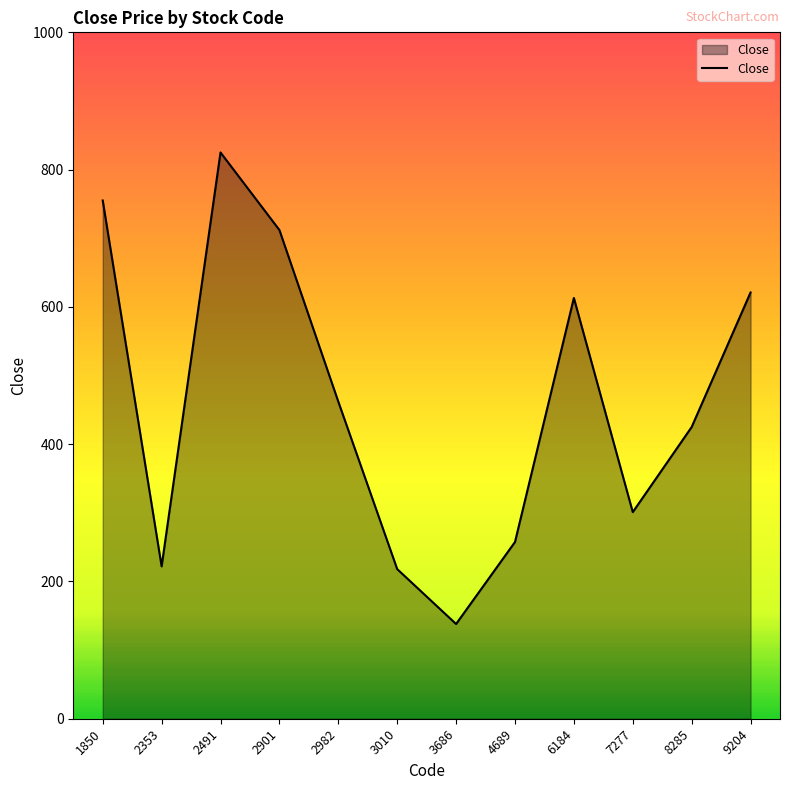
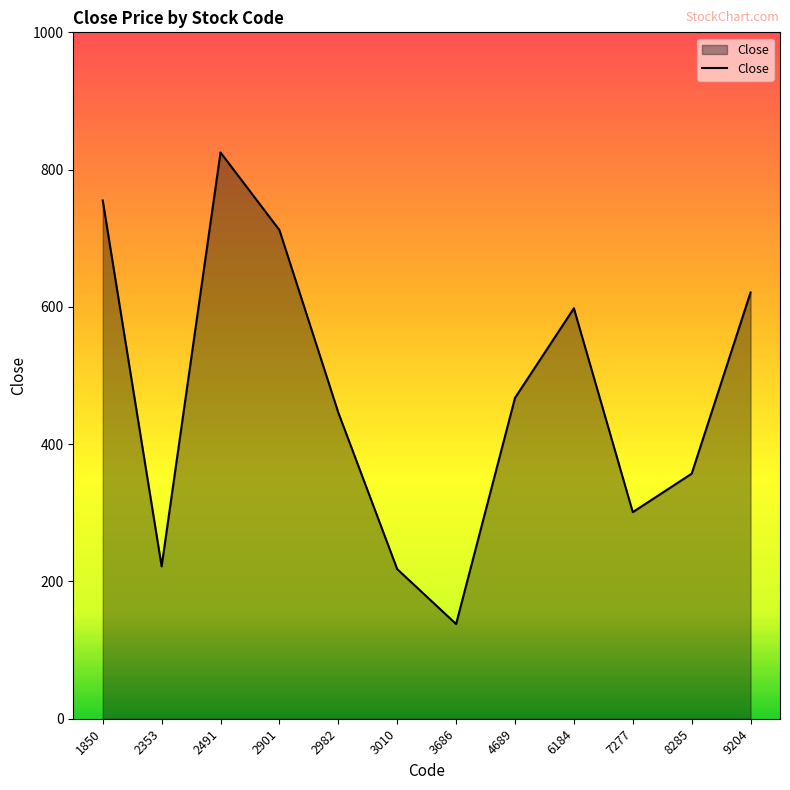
  {
    "1850": 760,
    "2353": 220,
    "2491": 830,
    "2901": 710,
-   "2982": 460,
+   "2982": 450,
    "3010": 220,
    "3686": 140,
-   "4689": 260,
-   "6184": 610,
+   "4689": 470,
+   "6184": 600,
    "7277": 300,
-   "8285": 430,
+   "8285": 360,
    "9204": 620
  }
